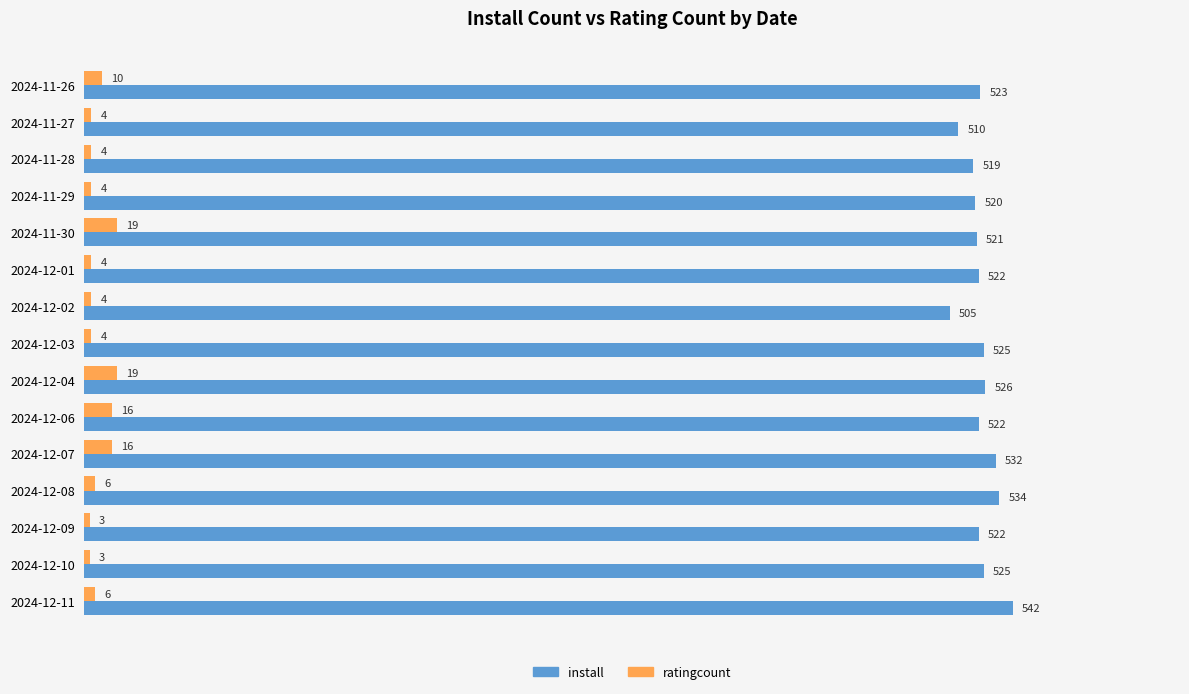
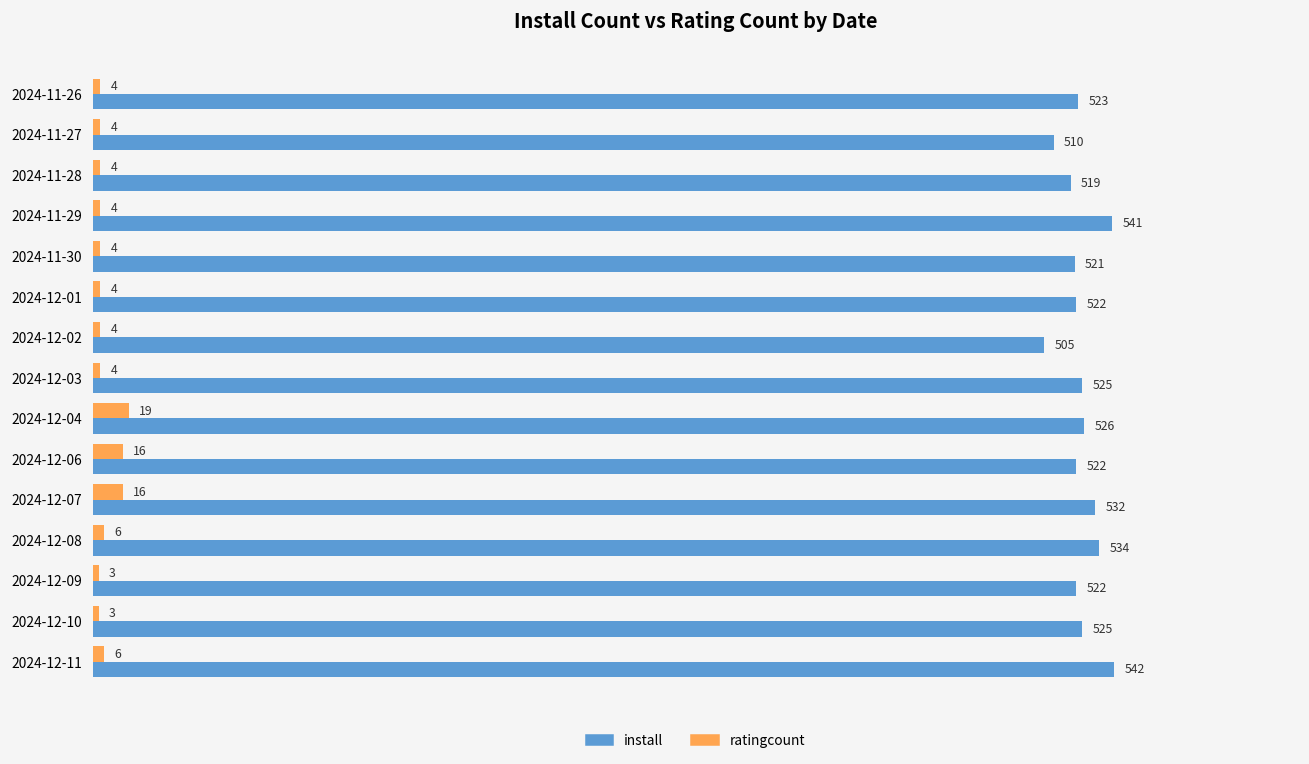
  {
    "install": {
      "2024-11-26": 523,
      "2024-11-27": 510,
      "2024-11-28": 519,
-     "2024-11-29": 520,
+     "2024-11-29": 541,
      "2024-11-30": 521,
      "2024-12-01": 522,
      "2024-12-02": 505,
      "2024-12-03": 525,
      "2024-12-04": 526,
      "2024-12-06": 522,
      "2024-12-07": 532,
      "2024-12-08": 534,
      "2024-12-09": 522,
      "2024-12-10": 525,
      "2024-12-11": 542
    },
    "ratingcount": {
-     "2024-11-26": 10,
+     "2024-11-26": 4,
      "2024-11-27": 4,
      "2024-11-28": 4,
      "2024-11-29": 4,
-     "2024-11-30": 19,
+     "2024-11-30": 4,
      "2024-12-01": 4,
      "2024-12-02": 4,
      "2024-12-03": 4,
      "2024-12-04": 19,
      "2024-12-06": 16,
      "2024-12-07": 16,
      "2024-12-08": 6,
      "2024-12-09": 3,
      "2024-12-10": 3,
      "2024-12-11": 6
    }
  }
